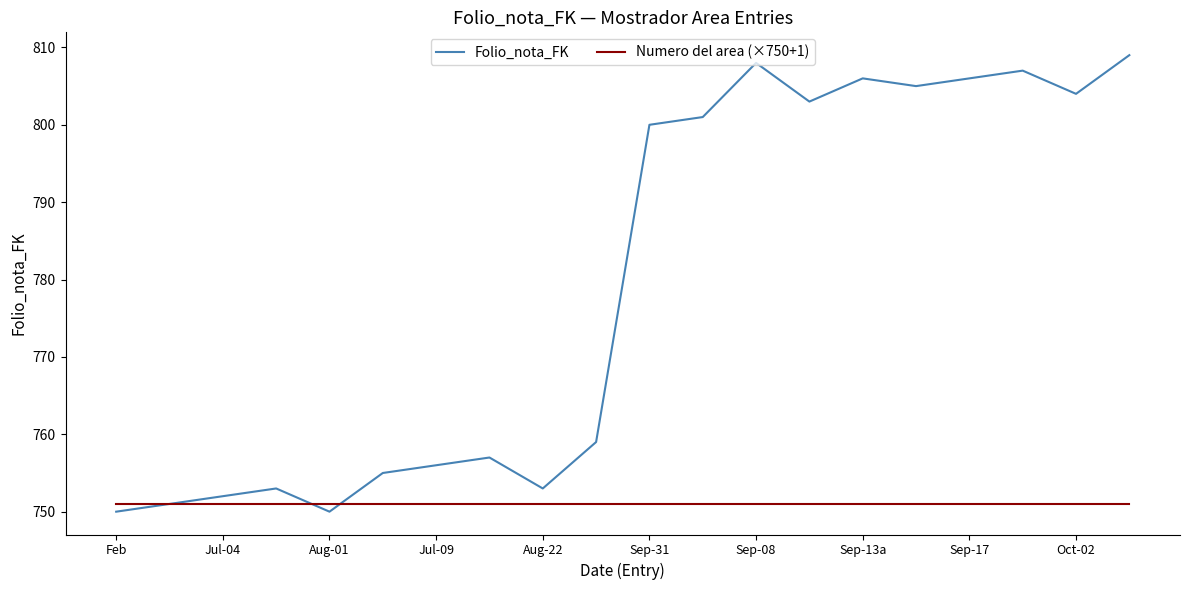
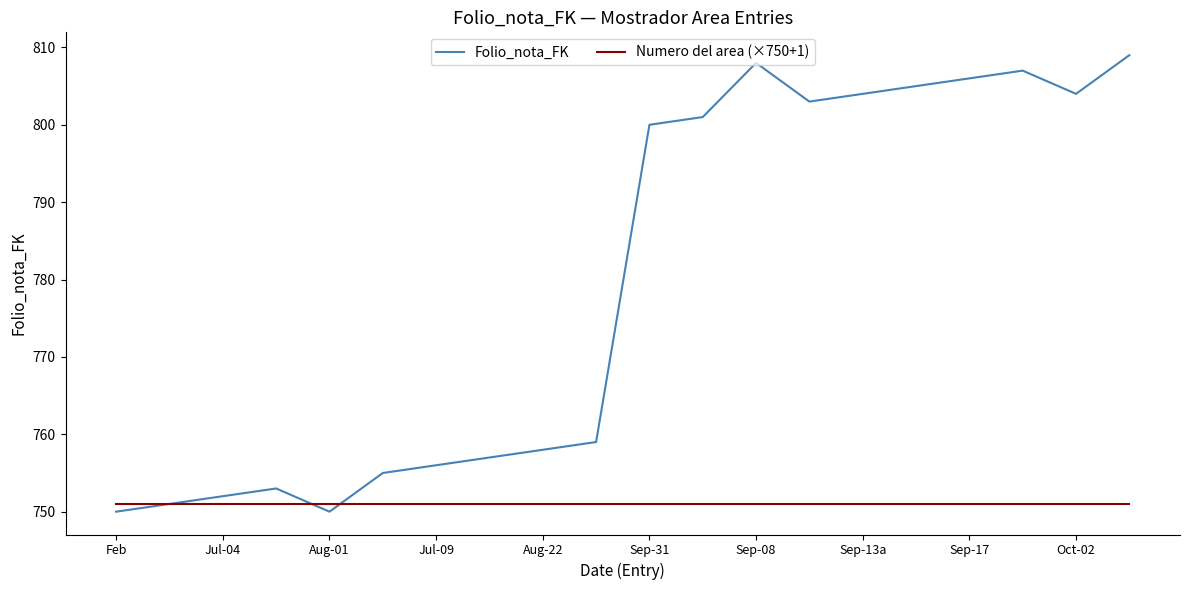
  {
    "Folio_nota_FK": {
      "Feb": 750,
      "Jul-04": 752,
      "Aug-01": 750,
      "Jul-09": 756,
-     "Aug-22": 753,
+     "Aug-22": 758,
      "Sep-31": 800,
-     "Sep-13a": 806,
+     "Sep-13a": 804,
      "Sep-17": 806,
      "Oct-02": 804
    },
    "Numero del area (×750+1)": {
      "Feb": 751,
      "Jul-04": 751,
      "Aug-01": 751,
      "Jul-09": 751,
      "Aug-22": 751,
      "Sep-31": 751,
      "Sep-08": 751,
      "Sep-13a": 751,
      "Sep-17": 751,
      "Oct-02": 751
    }
  }
